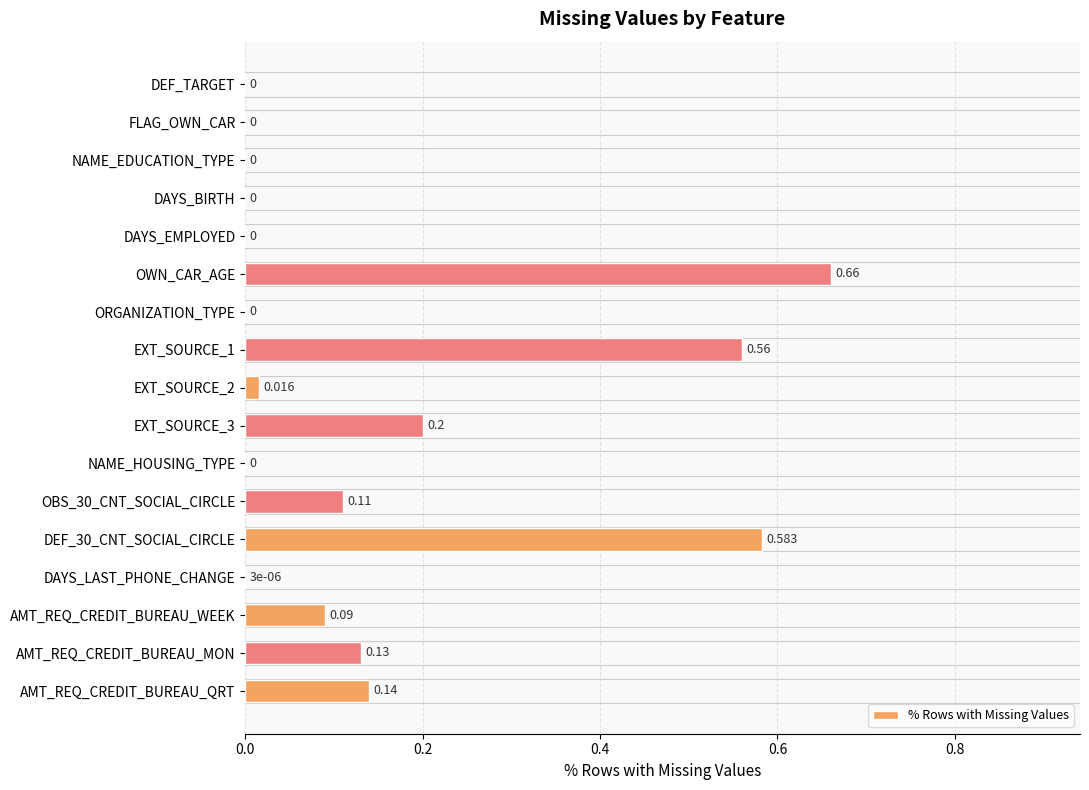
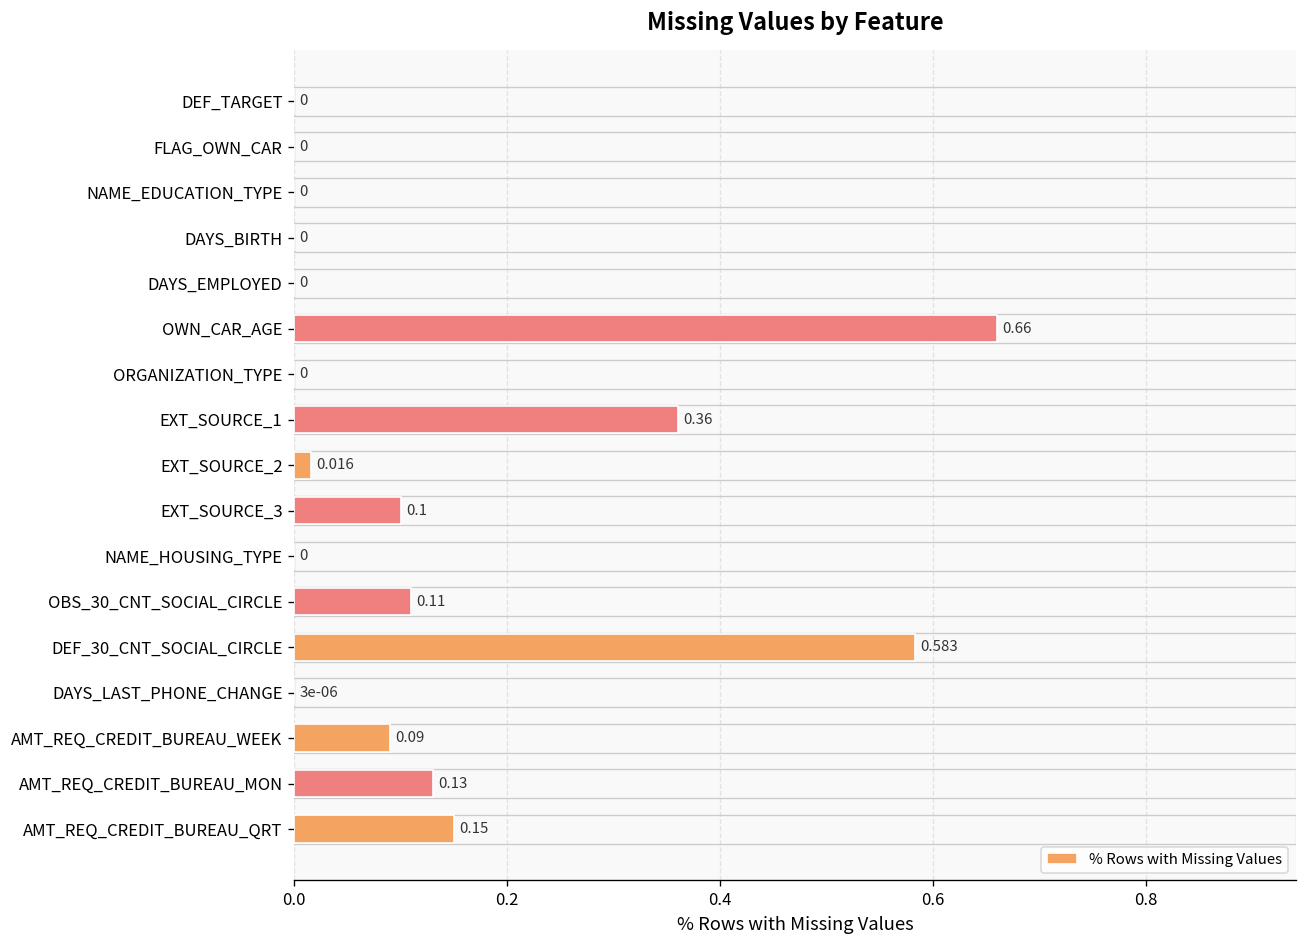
  {
    "DEF_TARGET": "0",
    "FLAG_OWN_CAR": "0",
    "NAME_EDUCATION_TYPE": "0",
    "DAYS_BIRTH": "0",
    "DAYS_EMPLOYED": "0",
    "OWN_CAR_AGE": "0.66",
    "ORGANIZATION_TYPE": "0",
-   "EXT_SOURCE_1": "0.56",
+   "EXT_SOURCE_1": "0.36",
    "EXT_SOURCE_2": "0.016",
-   "EXT_SOURCE_3": "0.2",
+   "EXT_SOURCE_3": "0.1",
    "NAME_HOUSING_TYPE": "0",
    "OBS_30_CNT_SOCIAL_CIRCLE": "0.11",
    "DEF_30_CNT_SOCIAL_CIRCLE": "0.583",
    "DAYS_LAST_PHONE_CHANGE": "3e-06",
    "AMT_REQ_CREDIT_BUREAU_WEEK": "0.09",
    "AMT_REQ_CREDIT_BUREAU_MON": "0.13",
-   "AMT_REQ_CREDIT_BUREAU_QRT": "0.14"
+   "AMT_REQ_CREDIT_BUREAU_QRT": "0.15"
  }
